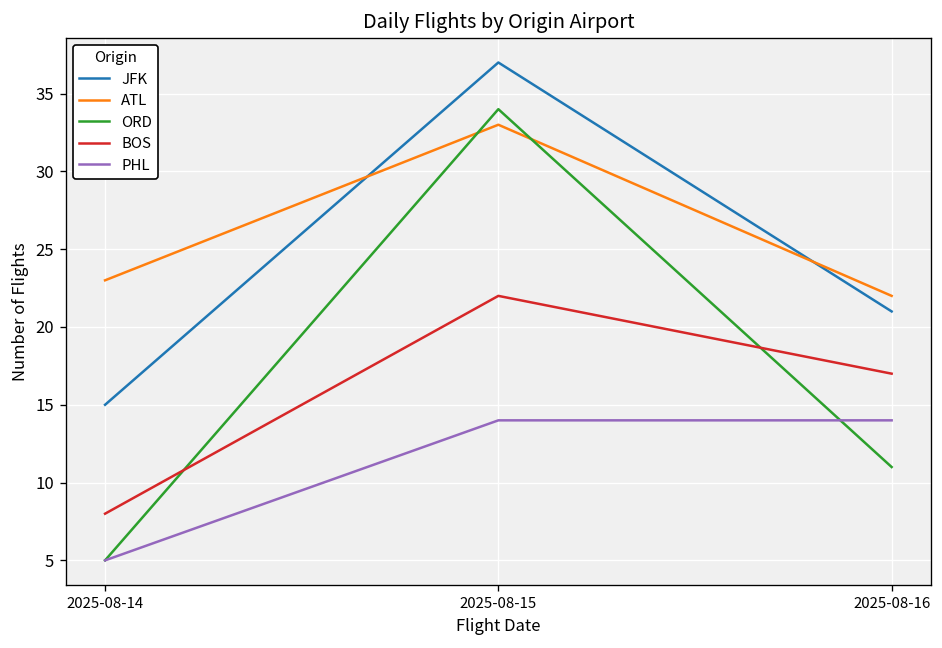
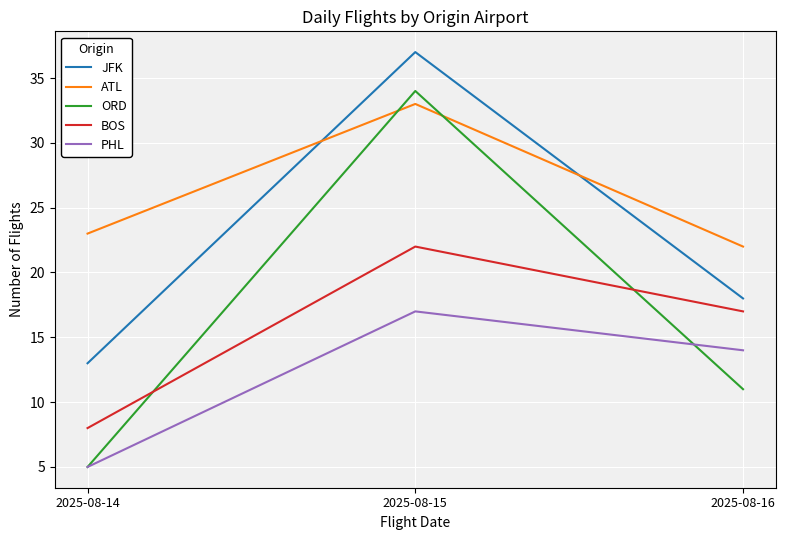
  {
    "JFK": {
-     "2025-08-14": 15,
+     "2025-08-14": 13,
      "2025-08-15": 37,
-     "2025-08-16": 21
+     "2025-08-16": 18
    },
    "ATL": {
      "2025-08-14": 23,
      "2025-08-15": 33,
      "2025-08-16": 22
    },
    "ORD": {
      "2025-08-15": 34,
      "2025-08-16": 11
    },
    "BOS": {
      "2025-08-14": 8,
      "2025-08-15": 22,
      "2025-08-16": 17
    },
    "PHL": {
-     "2025-08-15": 14,
+     "2025-08-15": 17,
      "2025-08-16": 14
    }
  }
